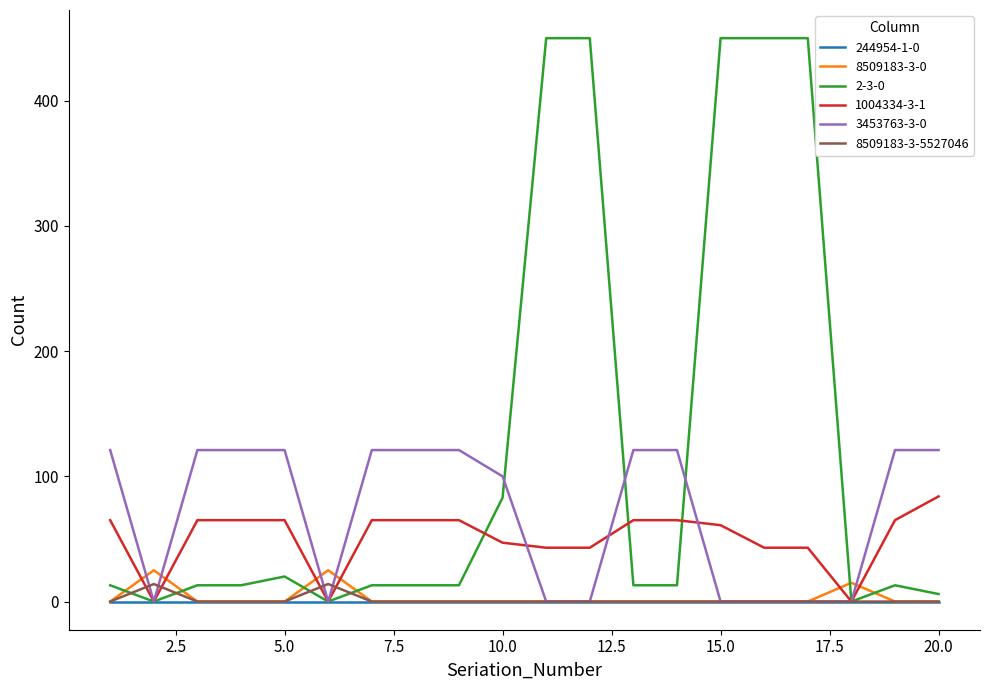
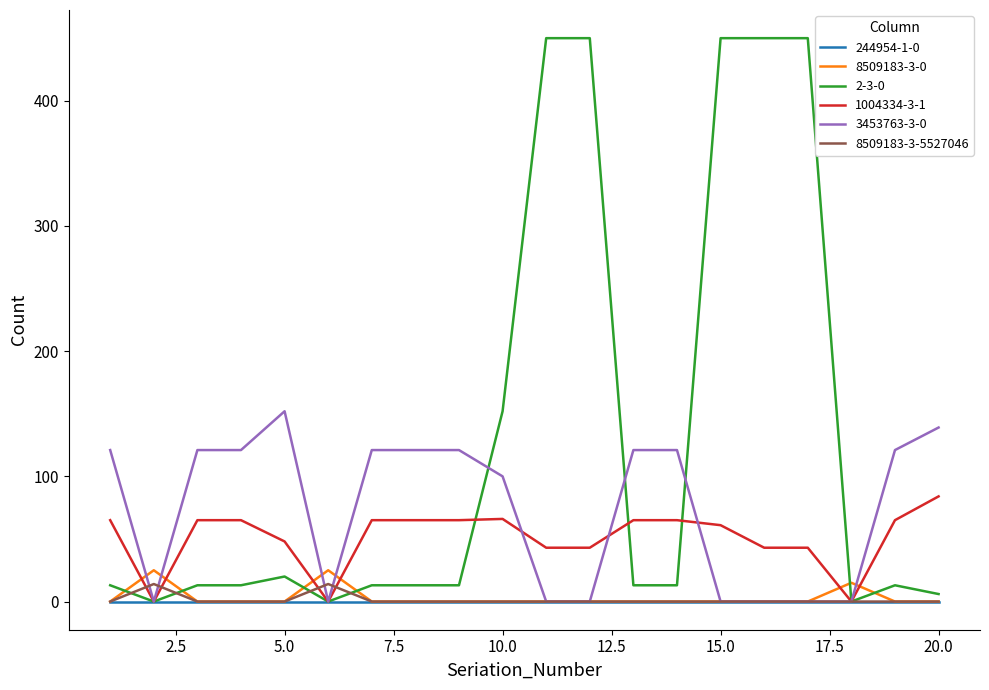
  {
    "2-3-0": {
      "5.0": 20,
-     "10.0": 83,
+     "10.0": 152,
      "15.0": 450,
      "20.0": 6
    },
    "1004334-3-1": {
-     "5.0": 65,
-     "10.0": 47,
+     "5.0": 48,
+     "10.0": 66,
      "15.0": 61,
      "20.0": 84
    },
    "3453763-3-0": {
-     "5.0": 121,
+     "5.0": 152,
      "10.0": 100,
-     "20.0": 121
+     "20.0": 139
    }
  }
